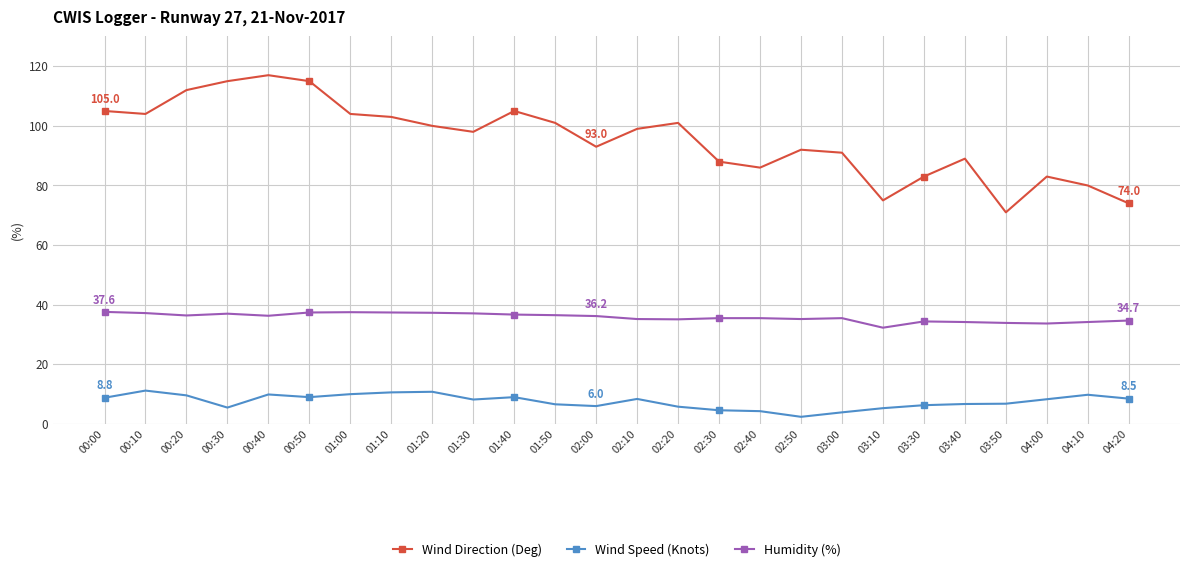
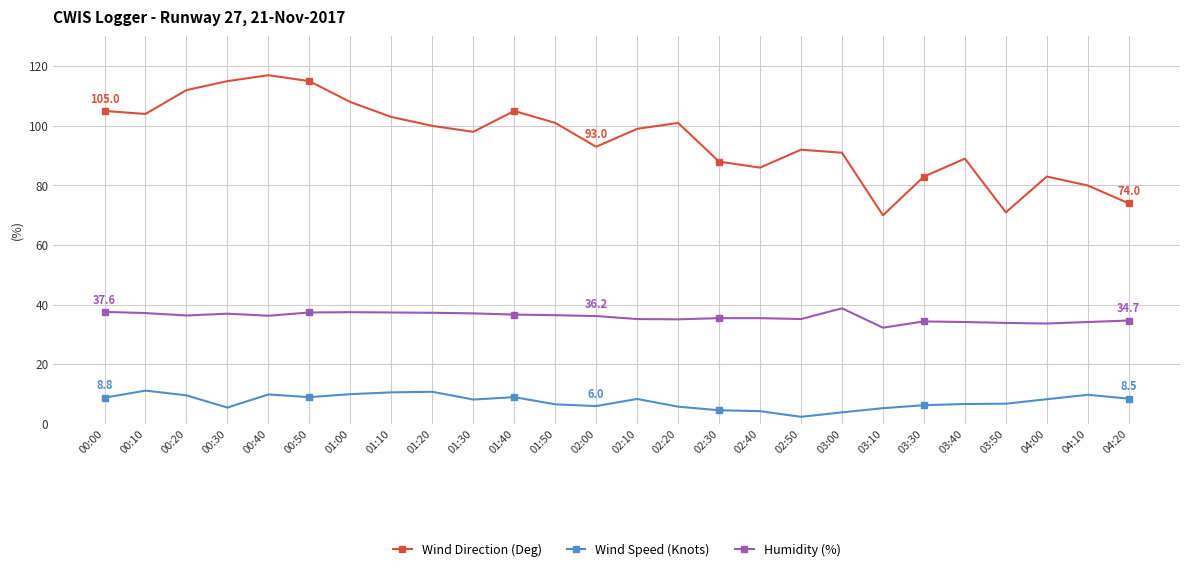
  {
    "Wind Direction (Deg)": {
      "00:10": 104,
      "00:20": 112,
      "00:30": 115,
      "00:40": 117,
      "00:50": 115,
-     "01:00": 104,
+     "01:00": 108,
      "01:10": 103,
      "01:20": 100,
      "01:30": 98,
      "01:40": 105,
      "01:50": 101,
      "02:10": 99,
      "02:20": 101,
      "02:30": 88,
      "02:40": 86,
      "02:50": 92,
      "03:00": 91,
-     "03:10": 75,
+     "03:10": 70,
      "03:30": 83,
      "03:40": 89,
      "03:50": 71,
      "04:00": 83,
      "04:10": 80
    },
    "Wind Speed (Knots)": {
      "00:00": 8.8,
      "02:00": 6.0,
      "04:20": 8.5
    },
    "Humidity (%)": {
      "00:10": 37,
      "00:20": 36,
      "00:30": 37,
      "00:40": 36,
      "00:50": 37,
      "01:00": 38,
      "01:10": 37,
      "01:20": 37,
      "01:30": 37,
      "01:40": 37,
      "01:50": 37,
      "02:10": 35,
      "02:20": 35,
      "02:30": 36,
      "02:40": 36,
      "02:50": 35,
-     "03:00": 36,
+     "03:00": 39,
      "03:10": 32,
      "03:30": 34,
      "03:40": 34,
      "03:50": 34,
      "04:00": 34,
      "04:10": 34
    }
  }
